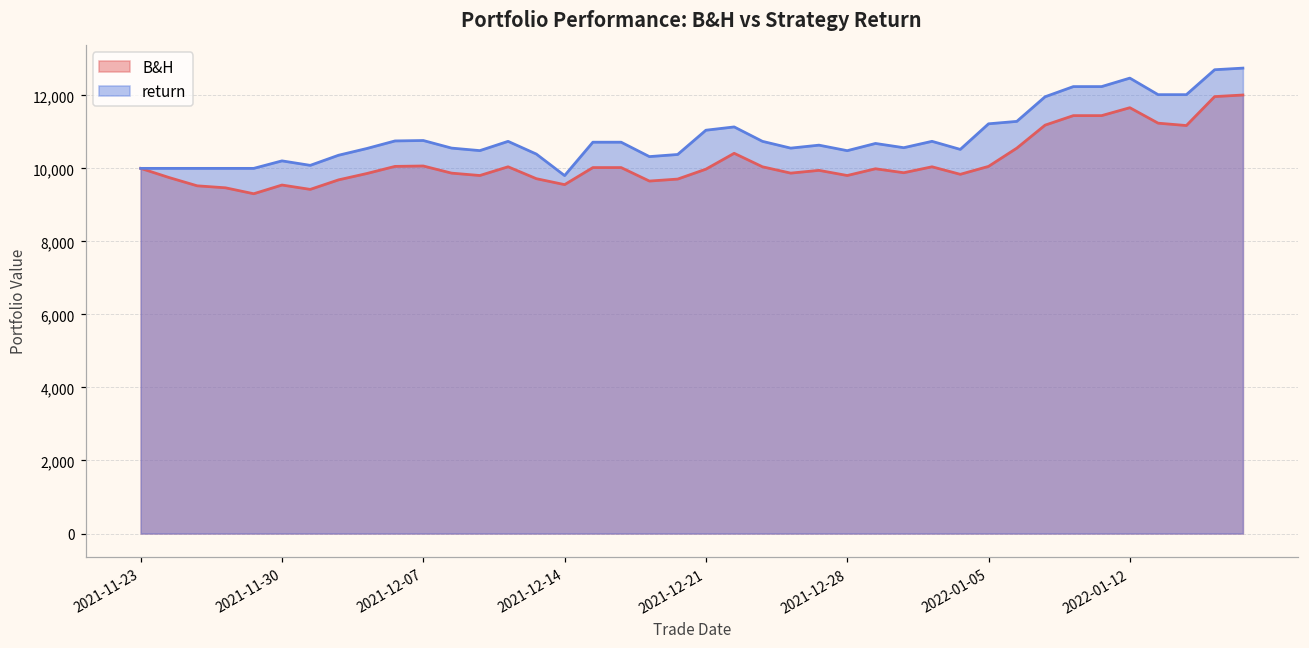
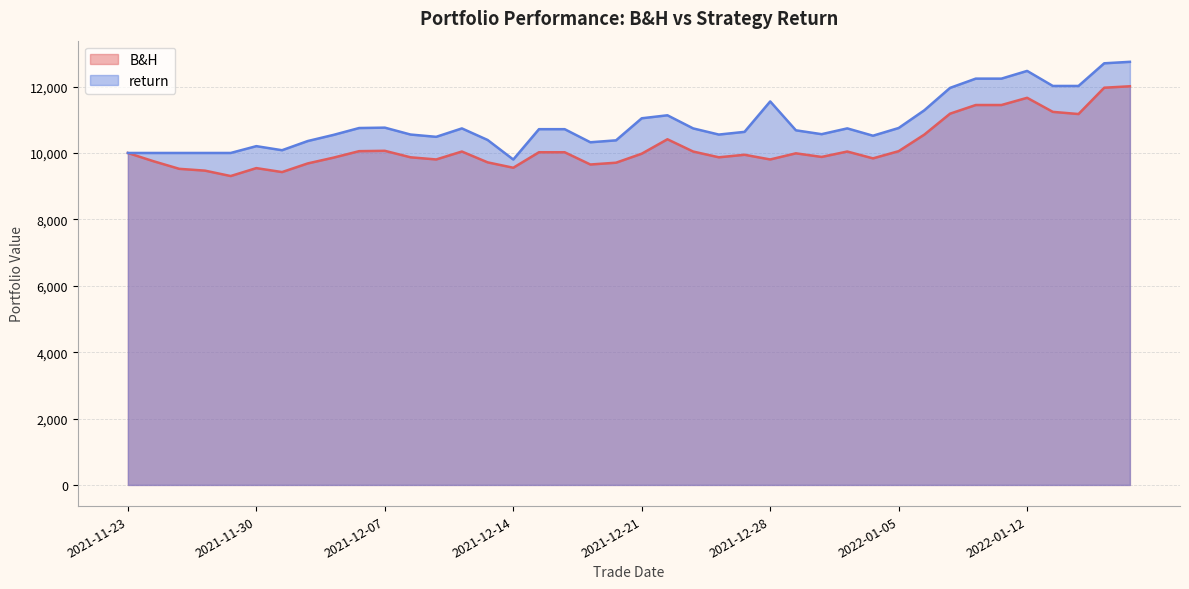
  {
    "B&H": {
      "2021-11-30": "9,500",
      "2021-12-07": "10,100",
      "2021-12-14": "9,600",
      "2021-12-21": "10,000",
      "2021-12-28": "9,800",
      "2022-01-05": "10,100",
      "2022-01-12": "11,700"
    },
    "return": {
      "2021-11-30": "10,200",
      "2021-12-07": "10,800",
      "2021-12-14": "9,800",
      "2021-12-21": "11,000",
-     "2021-12-28": "10,500",
-     "2022-01-05": "11,200",
+     "2021-12-28": "11,600",
+     "2022-01-05": "10,800",
      "2022-01-12": "12,500"
    }
  }
